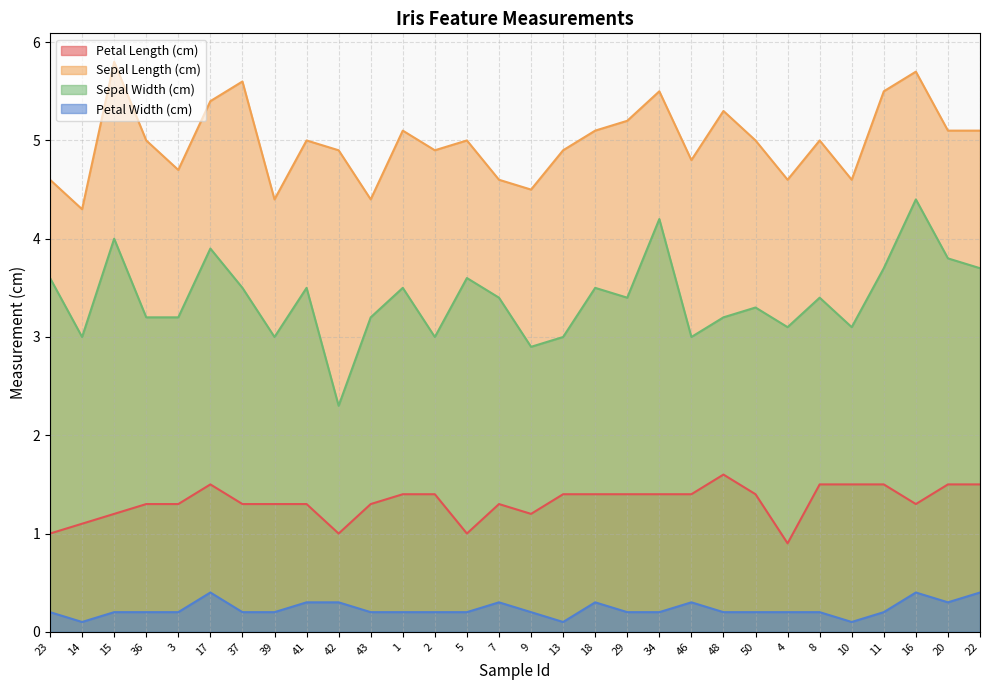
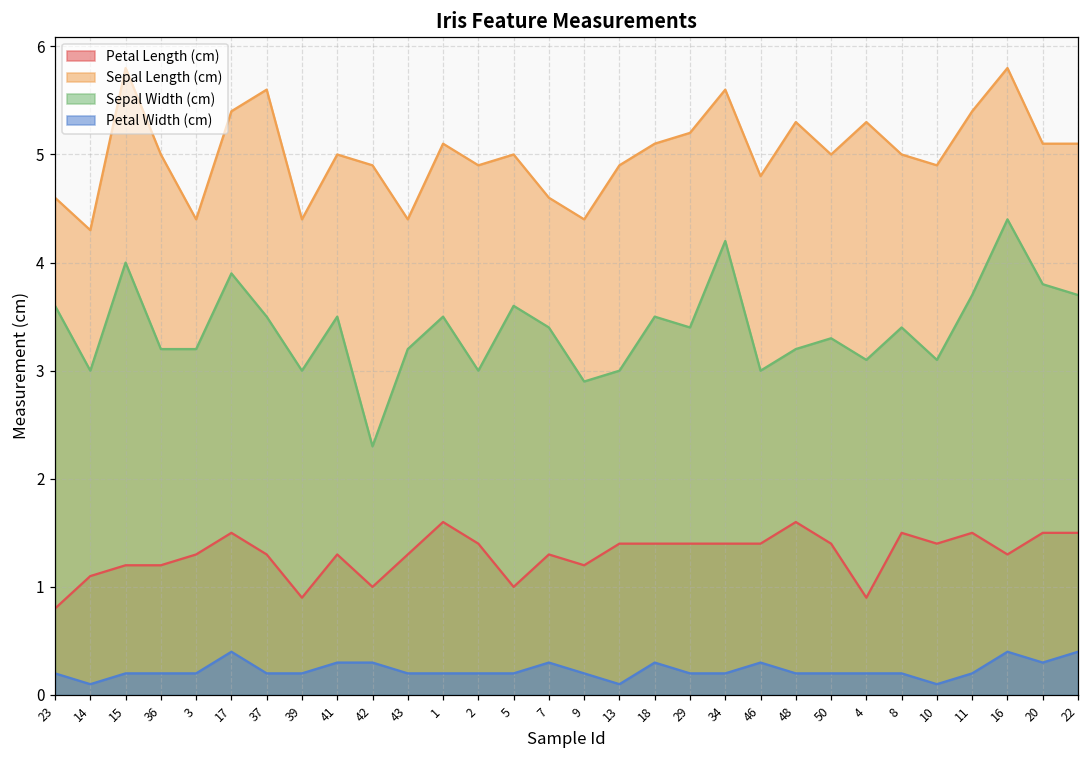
  {
    "Petal Length (cm)": {
-     "23": 1.0,
+     "23": 0.8,
      "14": 1.1,
      "15": 1.2,
-     "36": 1.3,
+     "36": 1.2,
      "3": 1.3,
      "17": 1.5,
      "37": 1.3,
-     "39": 1.3,
+     "39": 0.9,
      "41": 1.3,
      "42": 1.0,
      "43": 1.3,
-     "1": 1.4,
+     "1": 1.6,
      "2": 1.4,
      "5": 1.0,
      "7": 1.3,
      "9": 1.2,
      "13": 1.4,
      "18": 1.4,
      "29": 1.4,
      "34": 1.4,
      "46": 1.4,
      "48": 1.6,
      "50": 1.4,
      "4": 0.9,
      "8": 1.5,
-     "10": 1.5,
+     "10": 1.4,
      "11": 1.5,
      "16": 1.3,
      "20": 1.5,
      "22": 1.5
    },
    "Sepal Length (cm)": {
      "23": 4.6,
      "14": 4.3,
      "36": 5.0,
-     "3": 4.7,
+     "3": 4.4,
      "17": 5.4,
      "37": 5.6,
      "39": 4.4,
      "41": 5.0,
      "42": 4.9,
      "43": 4.4,
      "1": 5.1,
      "2": 4.9,
      "5": 5.0,
      "7": 4.6,
-     "9": 4.5,
+     "9": 4.4,
      "13": 4.9,
      "18": 5.1,
      "29": 5.2,
-     "34": 5.5,
+     "34": 5.6,
      "46": 4.8,
      "48": 5.3,
      "50": 5.0,
-     "4": 4.6,
+     "4": 5.3,
      "8": 5.0,
-     "10": 4.6,
-     "11": 5.5,
-     "16": 5.7,
+     "10": 4.9,
+     "11": 5.4,
+     "16": 5.8,
      "20": 5.1,
      "22": 5.1
    },
    "Sepal Width (cm)": {
      "23": 3.6,
      "14": 3.0,
      "15": 4.0,
      "36": 3.2,
      "3": 3.2,
      "17": 3.9,
      "37": 3.5,
      "39": 3.0,
      "41": 3.5,
      "42": 2.3,
      "43": 3.2,
      "1": 3.5,
      "2": 3.0,
      "5": 3.6,
      "7": 3.4,
      "9": 2.9,
      "13": 3.0,
      "18": 3.5,
      "29": 3.4,
      "34": 4.2,
      "46": 3.0,
      "48": 3.2,
      "50": 3.3,
      "4": 3.1,
      "8": 3.4,
      "10": 3.1,
      "11": 3.7,
      "16": 4.4,
      "20": 3.8,
      "22": 3.7
    },
    "Petal Width (cm)": {
      "23": 0.2,
      "14": 0.1,
      "15": 0.2,
      "36": 0.2,
      "3": 0.2,
      "17": 0.4,
      "37": 0.2,
      "39": 0.2,
      "41": 0.3,
      "42": 0.3,
      "43": 0.2,
      "1": 0.2,
      "2": 0.2,
      "5": 0.2,
      "7": 0.3,
      "9": 0.2,
      "13": 0.1,
      "18": 0.3,
      "29": 0.2,
      "34": 0.2,
      "46": 0.3,
      "48": 0.2,
      "50": 0.2,
      "4": 0.2,
      "8": 0.2,
      "10": 0.1,
      "11": 0.2,
      "16": 0.4,
      "20": 0.3,
      "22": 0.4
    }
  }
